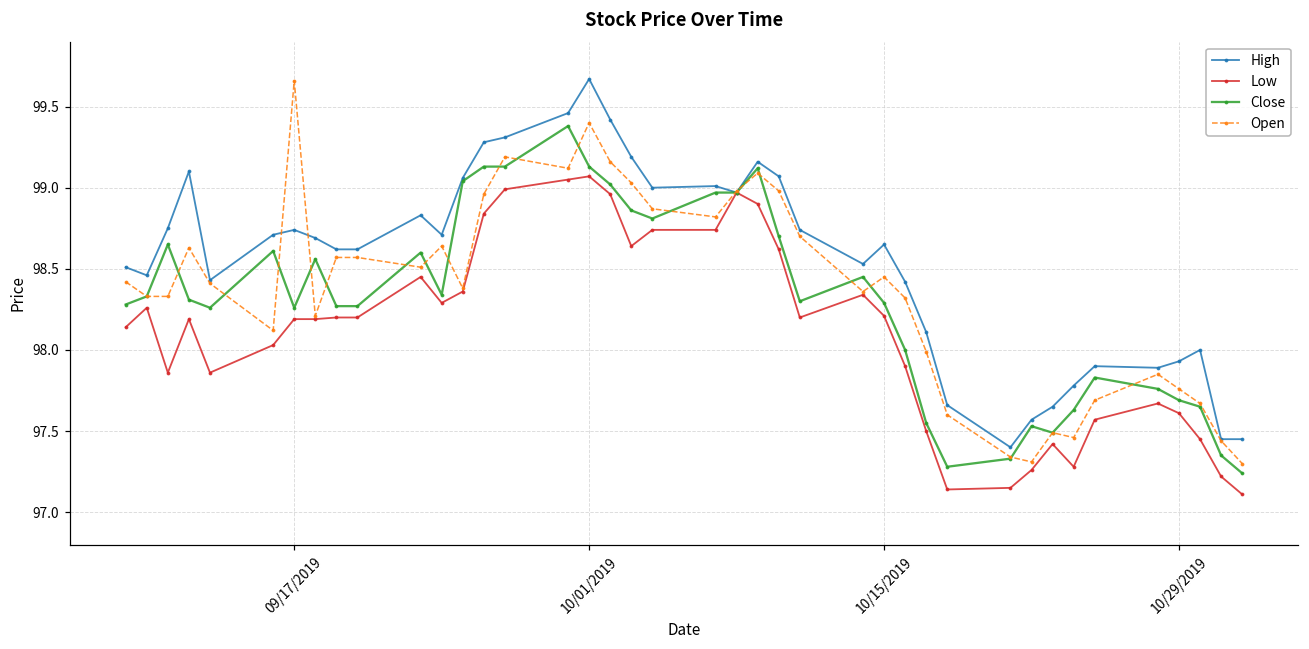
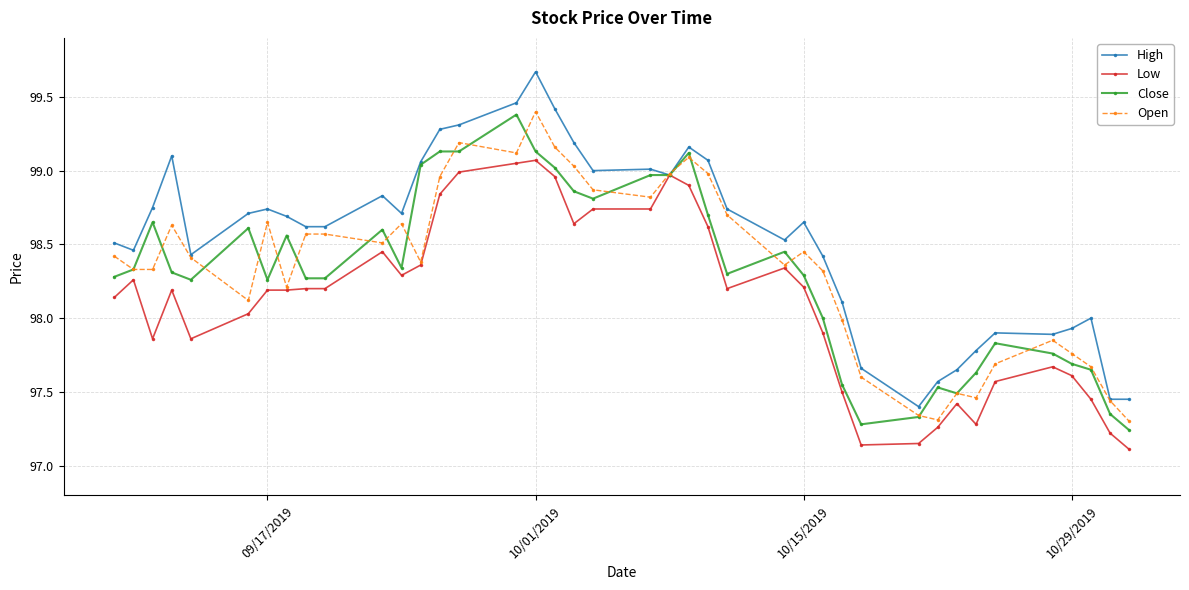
  {
    "High": {
      "09/17/2019": 98.74,
      "10/01/2019": 99.67,
      "10/15/2019": 98.65,
      "10/29/2019": 97.93
    },
    "Low": {
      "09/17/2019": 98.19,
      "10/01/2019": 99.07,
      "10/15/2019": 98.21,
      "10/29/2019": 97.61
    },
    "Close": {
      "09/17/2019": 98.26,
      "10/01/2019": 99.13,
      "10/15/2019": 98.29,
      "10/29/2019": 97.69
    },
    "Open": {
-     "09/17/2019": 99.66,
+     "09/17/2019": 98.65,
      "10/01/2019": 99.40,
      "10/15/2019": 98.45,
      "10/29/2019": 97.76
    }
  }
